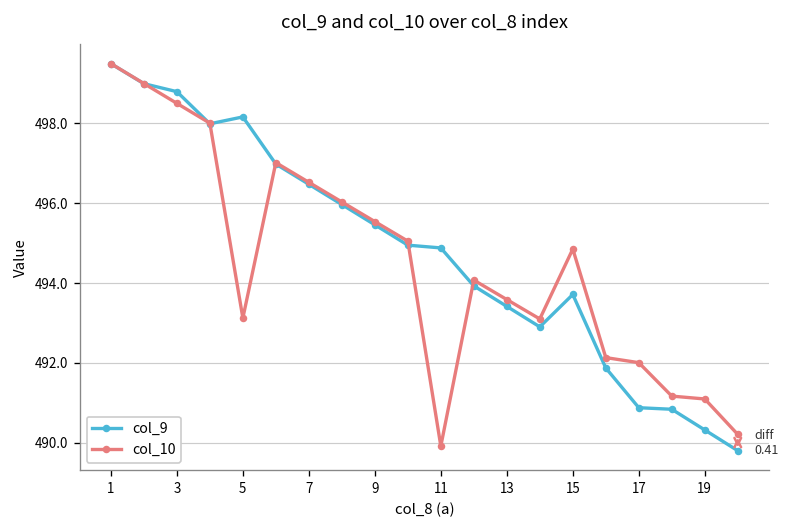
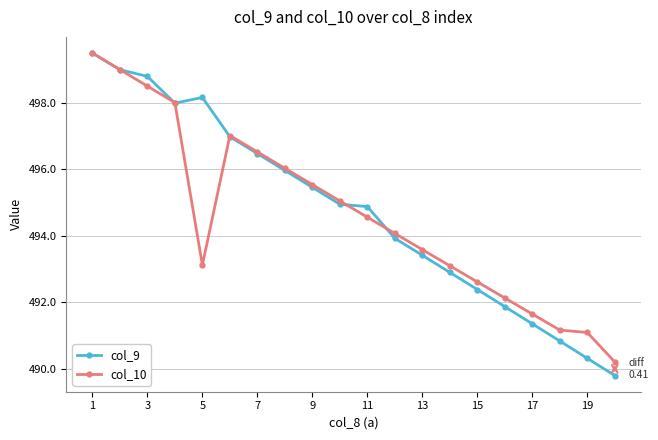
  {
    "col_9": {
      "3": 498.8,
      "5": 498.2,
      "9": 495.5,
      "11": 494.9,
      "13": 493.4,
-     "15": 493.7,
-     "17": 490.9,
+     "15": 492.4,
+     "17": 491.4,
      "19": 490.3
    },
    "col_10": {
      "3": 498.5,
      "5": 493.1,
      "9": 495.5,
-     "11": 489.9,
+     "11": 494.6,
      "13": 493.6,
-     "15": 494.9,
-     "17": 492.0,
+     "15": 492.6,
+     "17": 491.6,
      "19": 491.1
    }
  }
